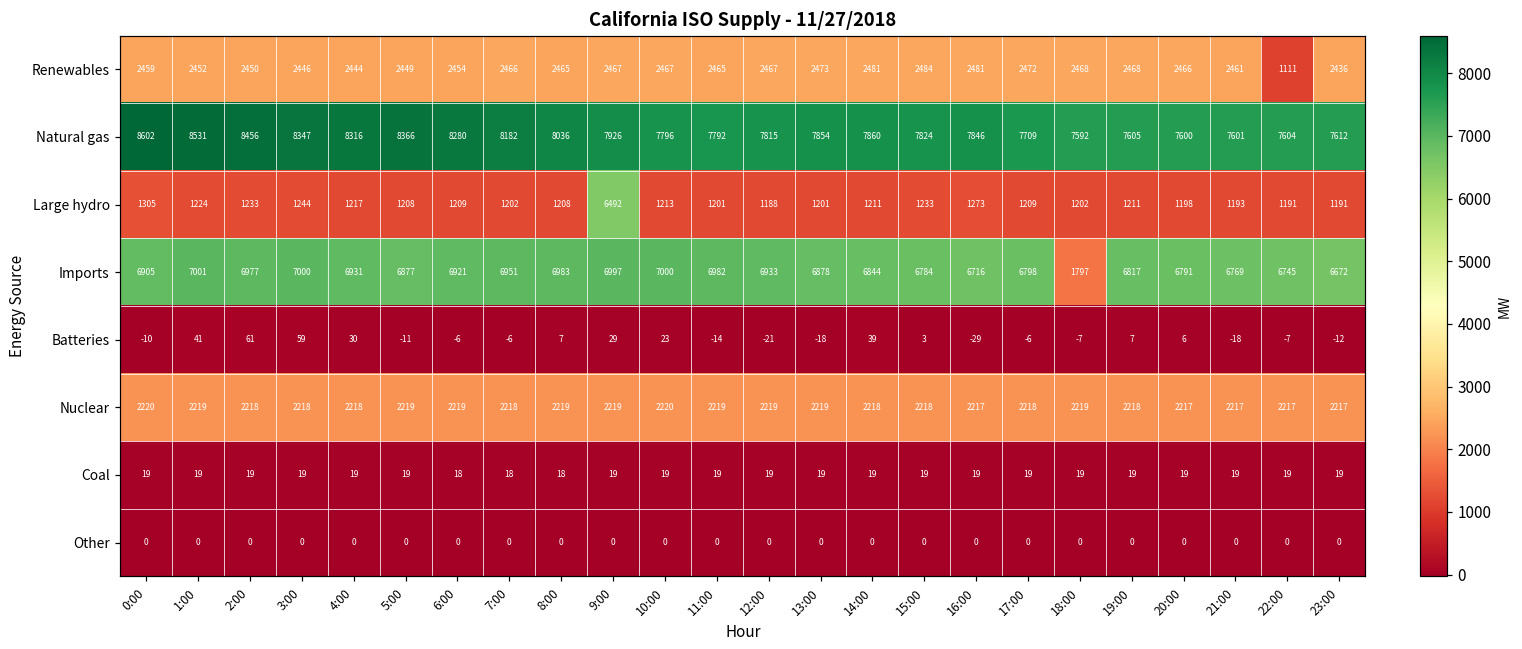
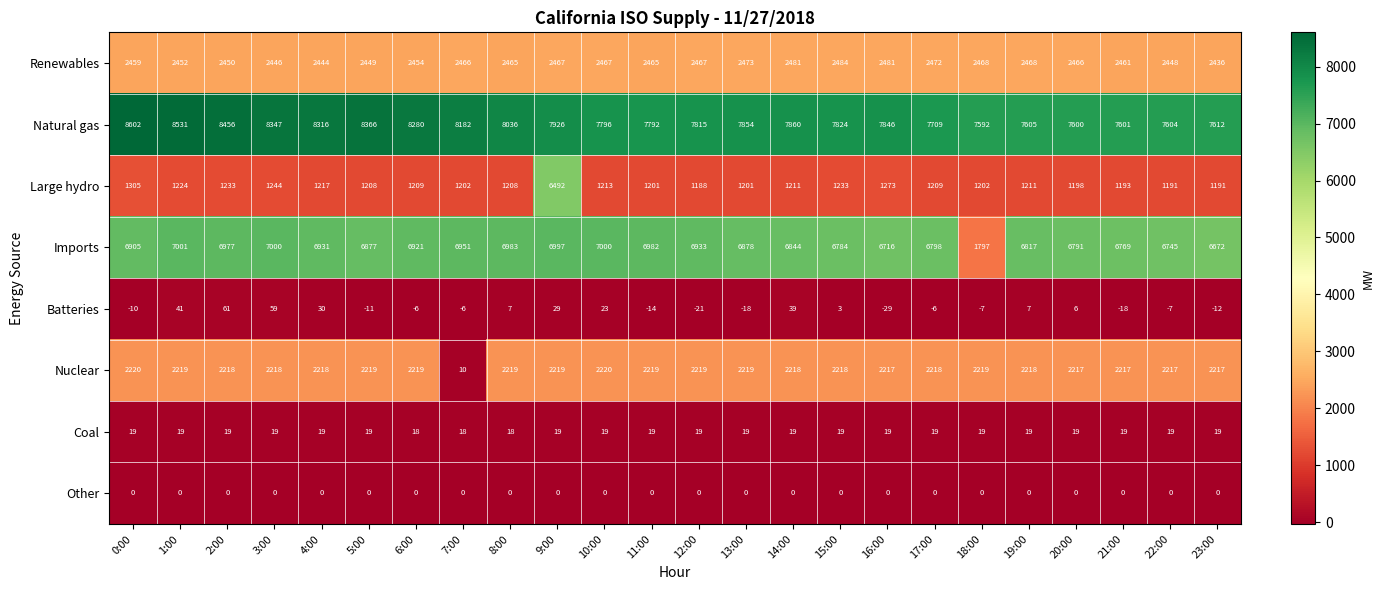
  {
    "Renewables": {
      "0:00": 2459,
      "1:00": 2452,
      "2:00": 2450,
      "3:00": 2446,
      "4:00": 2444,
      "5:00": 2449,
      "6:00": 2454,
      "7:00": 2466,
      "8:00": 2465,
      "9:00": 2467,
      "10:00": 2467,
      "11:00": 2465,
      "12:00": 2467,
      "13:00": 2473,
      "14:00": 2481,
      "15:00": 2484,
      "16:00": 2481,
      "17:00": 2472,
      "18:00": 2468,
      "19:00": 2468,
      "20:00": 2466,
      "21:00": 2461,
-     "22:00": 1111,
+     "22:00": 2448,
      "23:00": 2436
    },
    "Natural gas": {
      "0:00": 8602,
      "1:00": 8531,
      "2:00": 8456,
      "3:00": 8347,
      "4:00": 8316,
      "5:00": 8366,
      "6:00": 8280,
      "7:00": 8182,
      "8:00": 8036,
      "9:00": 7926,
      "10:00": 7796,
      "11:00": 7792,
      "12:00": 7815,
      "13:00": 7854,
      "14:00": 7860,
      "15:00": 7824,
      "16:00": 7846,
      "17:00": 7709,
      "18:00": 7592,
      "19:00": 7605,
      "20:00": 7600,
      "21:00": 7601,
      "22:00": 7604,
      "23:00": 7612
    },
    "Large hydro": {
      "0:00": 1305,
      "1:00": 1224,
      "2:00": 1233,
      "3:00": 1244,
      "4:00": 1217,
      "5:00": 1208,
      "6:00": 1209,
      "7:00": 1202,
      "8:00": 1208,
      "9:00": 6492,
      "10:00": 1213,
      "11:00": 1201,
      "12:00": 1188,
      "13:00": 1201,
      "14:00": 1211,
      "15:00": 1233,
      "16:00": 1273,
      "17:00": 1209,
      "18:00": 1202,
      "19:00": 1211,
      "20:00": 1198,
      "21:00": 1193,
      "22:00": 1191,
      "23:00": 1191
    },
    "Imports": {
      "0:00": 6905,
      "1:00": 7001,
      "2:00": 6977,
      "3:00": 7000,
      "4:00": 6931,
      "5:00": 6877,
      "6:00": 6921,
      "7:00": 6951,
      "8:00": 6983,
      "9:00": 6997,
      "10:00": 7000,
      "11:00": 6982,
      "12:00": 6933,
      "13:00": 6878,
      "14:00": 6844,
      "15:00": 6784,
      "16:00": 6716,
      "17:00": 6798,
      "18:00": 1797,
      "19:00": 6817,
      "20:00": 6791,
      "21:00": 6769,
      "22:00": 6745,
      "23:00": 6672
    },
    "Batteries": {
      "0:00": -10,
      "1:00": 41,
      "2:00": 61,
      "3:00": 59,
      "4:00": 30,
      "5:00": -11,
      "6:00": -6,
      "7:00": -6,
      "8:00": 7,
      "9:00": 29,
      "10:00": 23,
      "11:00": -14,
      "12:00": -21,
      "13:00": -18,
      "14:00": 39,
      "15:00": 3,
      "16:00": -29,
      "17:00": -6,
      "18:00": -7,
      "19:00": 7,
      "20:00": 6,
      "21:00": -18,
      "22:00": -7,
      "23:00": -12
    },
    "Nuclear": {
      "0:00": 2220,
      "1:00": 2219,
      "2:00": 2218,
      "3:00": 2218,
      "4:00": 2218,
      "5:00": 2219,
      "6:00": 2219,
-     "7:00": 2218,
+     "7:00": 10,
      "8:00": 2219,
      "9:00": 2219,
      "10:00": 2220,
      "11:00": 2219,
      "12:00": 2219,
      "13:00": 2219,
      "14:00": 2218,
      "15:00": 2218,
      "16:00": 2217,
      "17:00": 2218,
      "18:00": 2219,
      "19:00": 2218,
      "20:00": 2217,
      "21:00": 2217,
      "22:00": 2217,
      "23:00": 2217
    },
    "Coal": {
      "0:00": 19,
      "1:00": 19,
      "2:00": 19,
      "3:00": 19,
      "4:00": 19,
      "5:00": 19,
      "6:00": 18,
      "7:00": 18,
      "8:00": 18,
      "9:00": 19,
      "10:00": 19,
      "11:00": 19,
      "12:00": 19,
      "13:00": 19,
      "14:00": 19,
      "15:00": 19,
      "16:00": 19,
      "17:00": 19,
      "18:00": 19,
      "19:00": 19,
      "20:00": 19,
      "21:00": 19,
      "22:00": 19,
      "23:00": 19
    },
    "Other": {
      "0:00": 0,
      "1:00": 0,
      "2:00": 0,
      "3:00": 0,
      "4:00": 0,
      "5:00": 0,
      "6:00": 0,
      "7:00": 0,
      "8:00": 0,
      "9:00": 0,
      "10:00": 0,
      "11:00": 0,
      "12:00": 0,
      "13:00": 0,
      "14:00": 0,
      "15:00": 0,
      "16:00": 0,
      "17:00": 0,
      "18:00": 0,
      "19:00": 0,
      "20:00": 0,
      "21:00": 0,
      "22:00": 0,
      "23:00": 0
    }
  }
